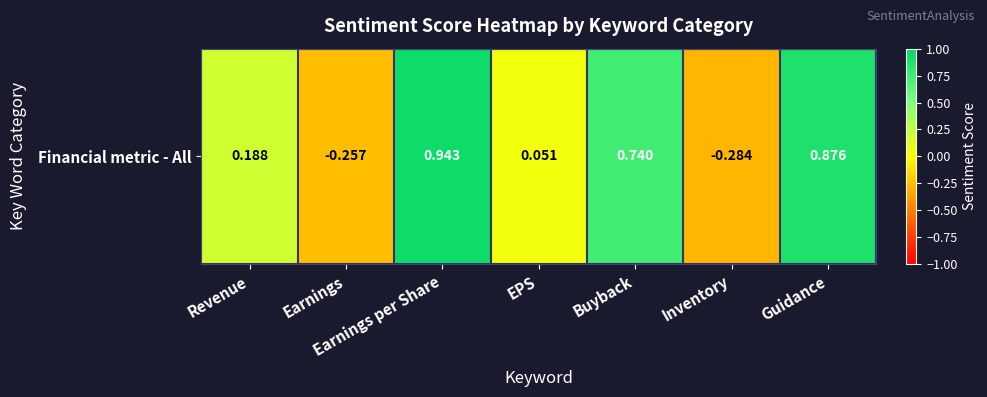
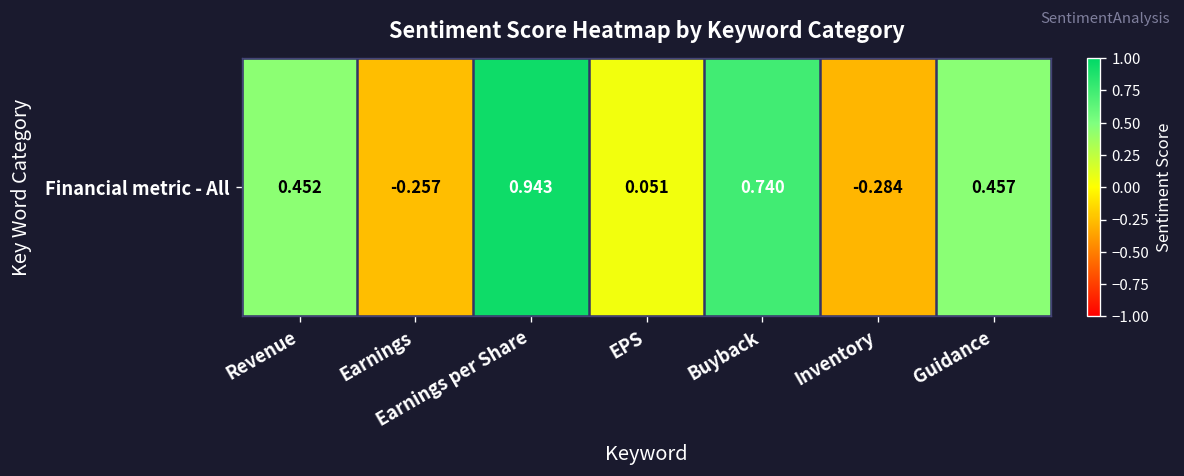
  {
    "Financial metric - All": {
-     "Revenue": 0.188,
+     "Revenue": 0.452,
      "Earnings": -0.257,
      "Earnings per Share": 0.943,
      "EPS": 0.051,
      "Buyback": 0.740,
      "Inventory": -0.284,
-     "Guidance": 0.876
+     "Guidance": 0.457
    }
  }
